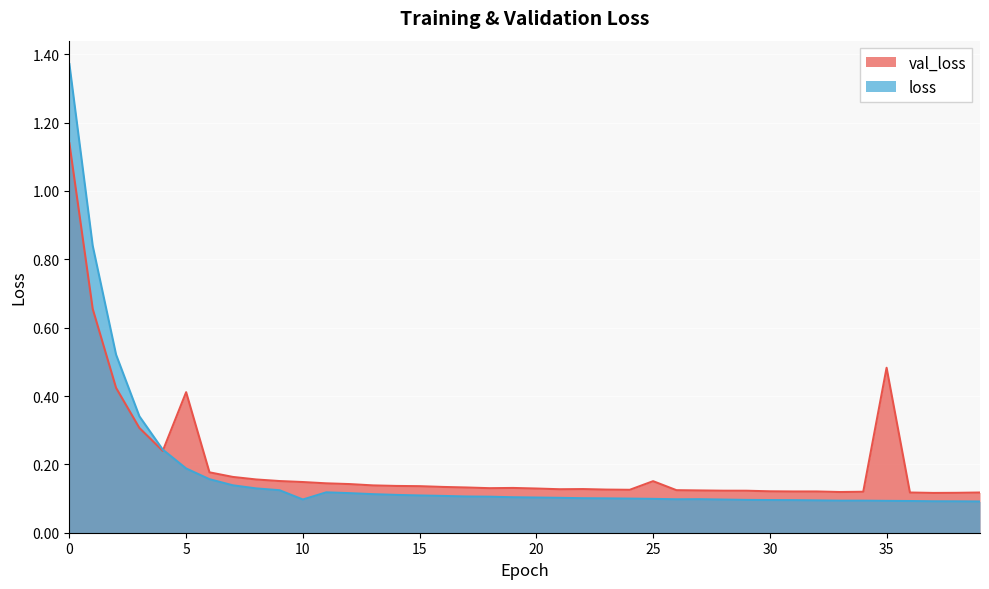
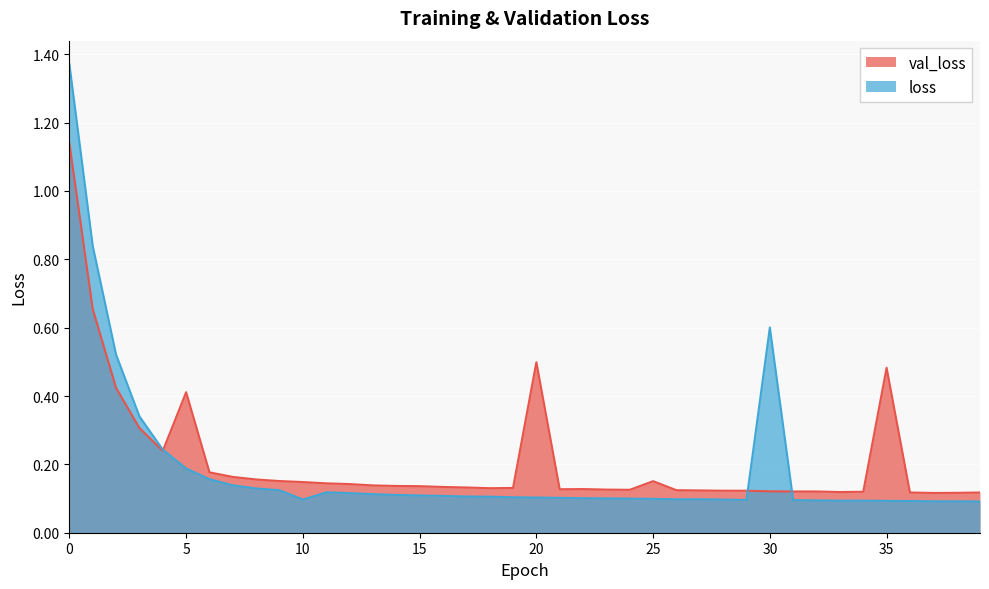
  {
    "val_loss": {
      "0": 1.14,
      "5": 0.41,
      "10": 0.15,
      "15": 0.14,
-     "20": 0.13,
+     "20": 0.50,
      "25": 0.15,
      "30": 0.12,
      "35": 0.48
    },
    "loss": {
      "0": 1.37,
      "5": 0.19,
      "10": 0.10,
      "15": 0.11,
      "20": 0.10,
      "25": 0.10,
-     "30": 0.10,
+     "30": 0.60,
      "35": 0.09
    }
  }
